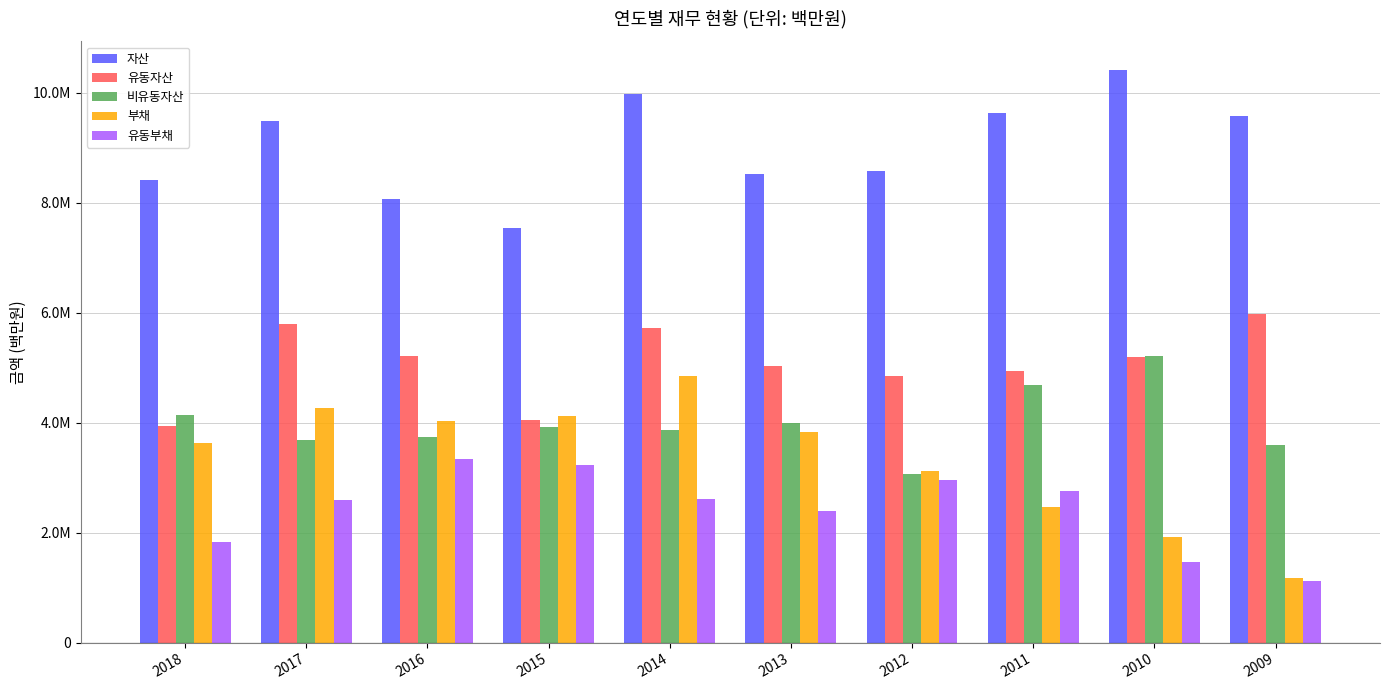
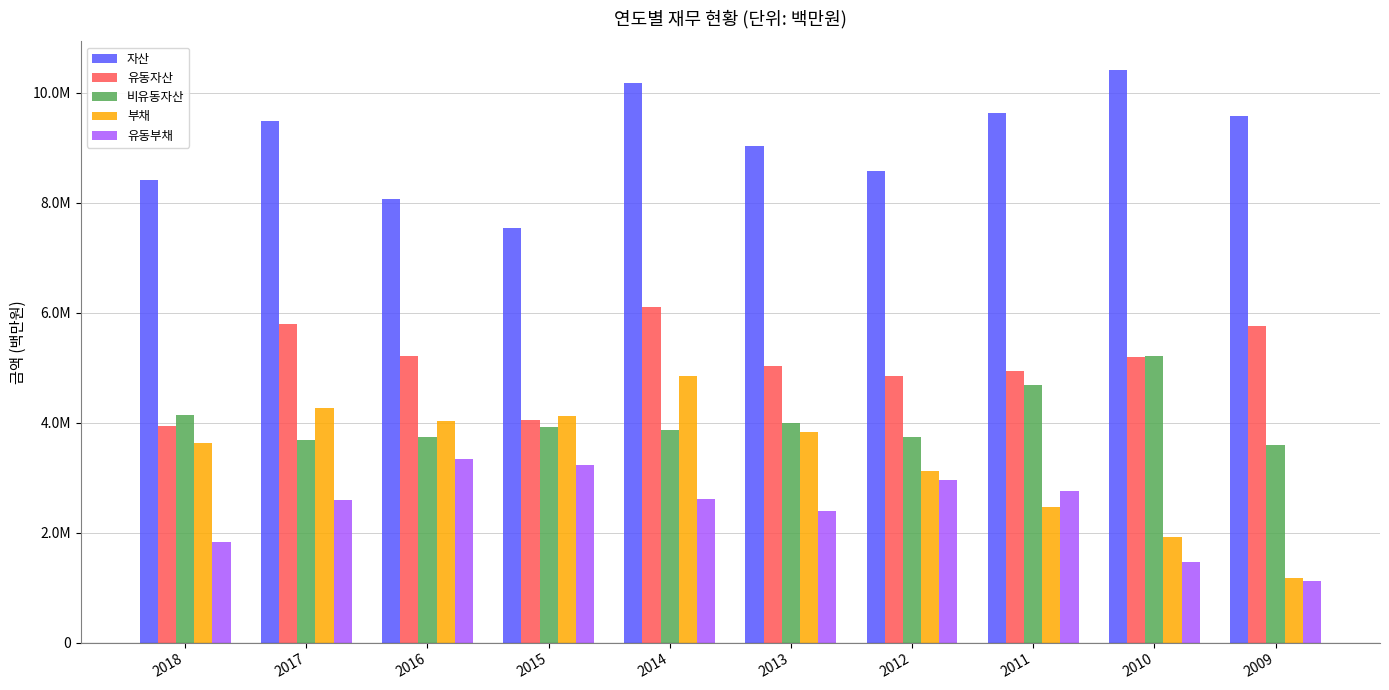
  {
    "자산": {
      "2018": 8400000,
      "2017": 9500000,
      "2016": 8100000,
      "2015": 7500000,
-     "2014": 10000000,
-     "2013": 8500000,
+     "2014": 10200000,
+     "2013": 9000000,
      "2012": 8600000,
      "2011": 9600000,
      "2010": 10400000,
      "2009": 9600000
    },
    "유동자산": {
      "2018": 3900000,
      "2017": 5800000,
      "2016": 5200000,
      "2015": 4100000,
-     "2014": 5700000,
+     "2014": 6100000,
      "2013": 5000000,
      "2012": 4800000,
      "2011": 4900000,
      "2010": 5200000,
-     "2009": 6000000
+     "2009": 5800000
    },
    "비유동자산": {
      "2018": 4100000,
      "2017": 3700000,
      "2016": 3700000,
      "2015": 3900000,
      "2014": 3900000,
      "2013": 4000000,
-     "2012": 3100000,
+     "2012": 3700000,
      "2011": 4700000,
      "2010": 5200000,
      "2009": 3600000
    },
    "부채": {
      "2018": 3600000,
      "2017": 4300000,
      "2016": 4000000,
      "2015": 4100000,
      "2014": 4900000,
      "2013": 3800000,
      "2012": 3100000,
      "2011": 2500000,
      "2010": 1900000,
      "2009": 1200000
    },
    "유동부채": {
      "2018": 1800000,
      "2017": 2600000,
      "2016": 3300000,
      "2015": 3200000,
      "2014": 2600000,
      "2013": 2400000,
      "2012": 3000000,
      "2011": 2800000,
      "2010": 1500000,
      "2009": 1100000
    }
  }
